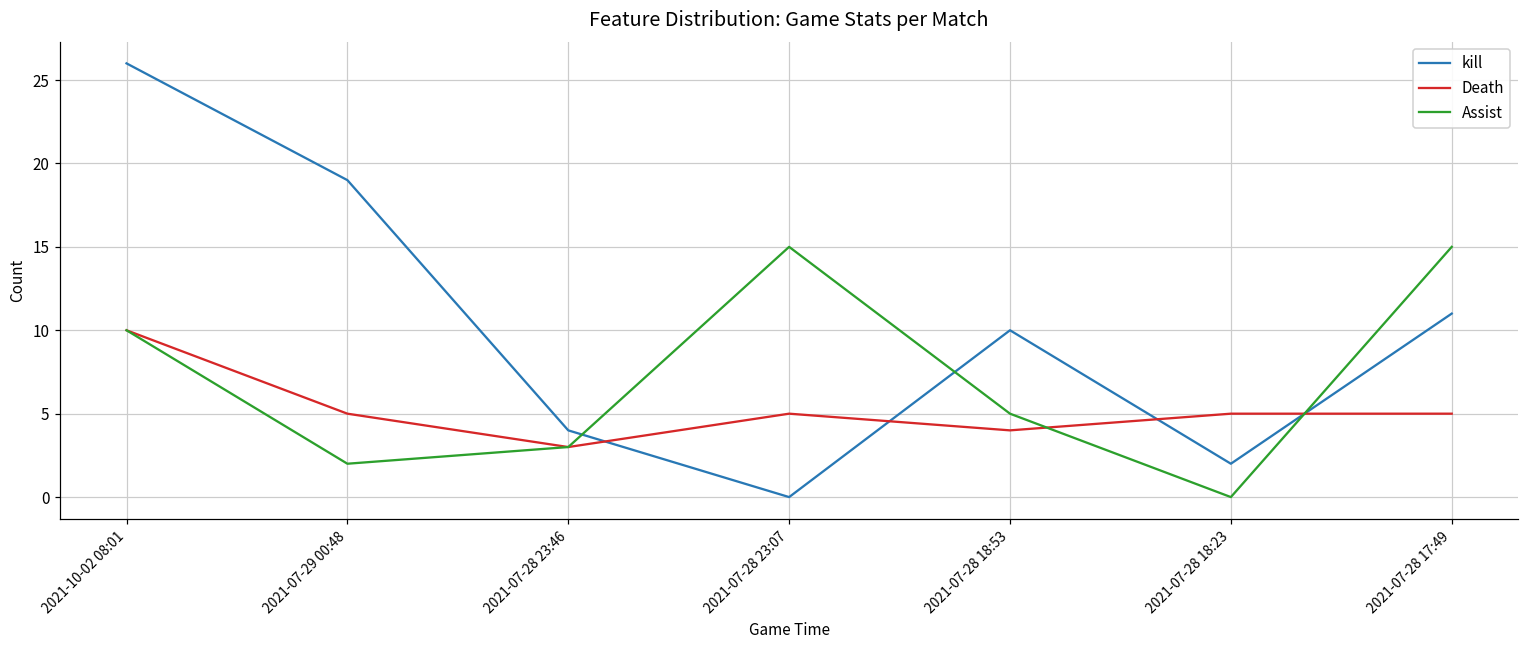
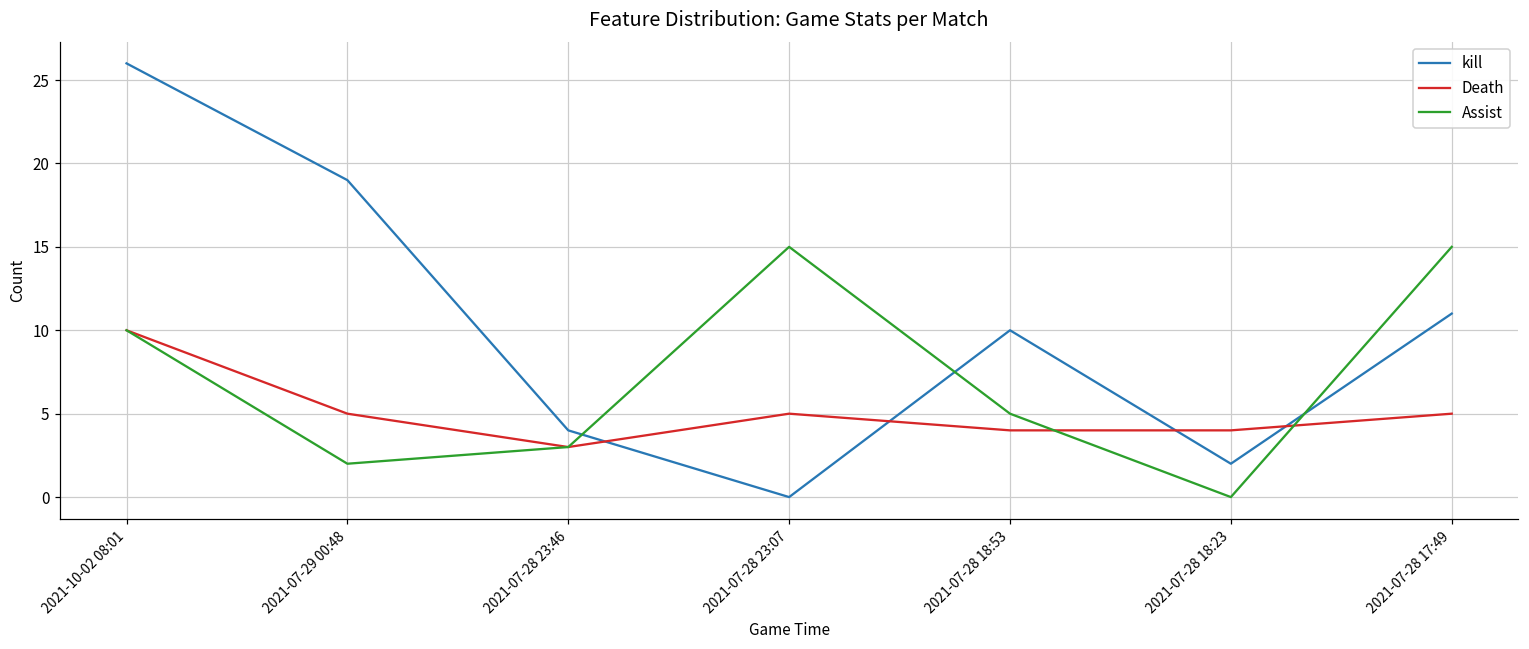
  {
    "kill": {
      "2021-10-02 08:01": 26,
      "2021-07-29 00:48": 19,
      "2021-07-28 23:46": 4,
      "2021-07-28 23:07": 0,
      "2021-07-28 18:53": 10,
      "2021-07-28 18:23": 2,
      "2021-07-28 17:49": 11
    },
    "Death": {
      "2021-07-29 00:48": 5,
      "2021-07-28 23:07": 5,
      "2021-07-28 18:53": 4,
-     "2021-07-28 18:23": 5,
+     "2021-07-28 18:23": 4,
      "2021-07-28 17:49": 5
    },
    "Assist": {
      "2021-07-29 00:48": 2,
      "2021-07-28 23:07": 15,
      "2021-07-28 18:53": 5,
      "2021-07-28 18:23": 0,
      "2021-07-28 17:49": 15
    }
  }
